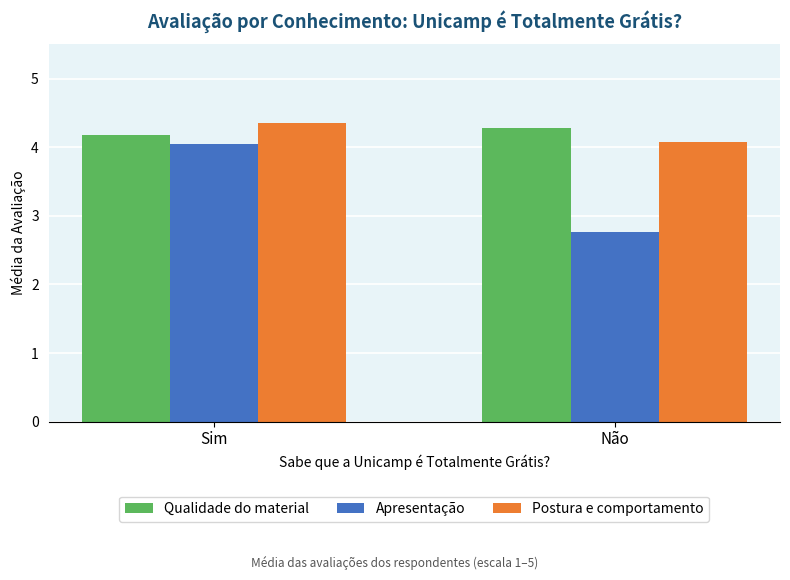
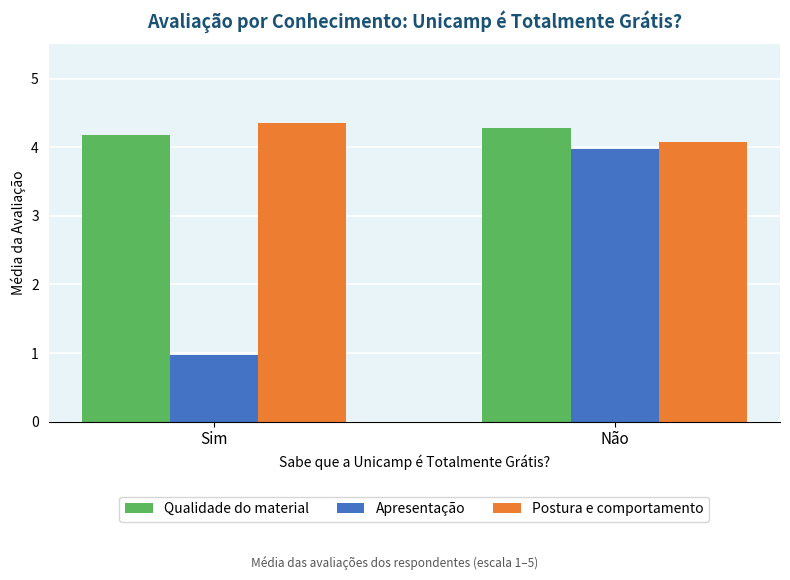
  {
    "Qualidade do material": {
      "Sim": 4.2,
      "Não": 4.3
    },
    "Apresentação": {
-     "Sim": 4.1,
-     "Não": 2.8
+     "Sim": 1.0,
+     "Não": 4.0
    },
    "Postura e comportamento": {
      "Sim": 4.4,
      "Não": 4.1
    }
  }
